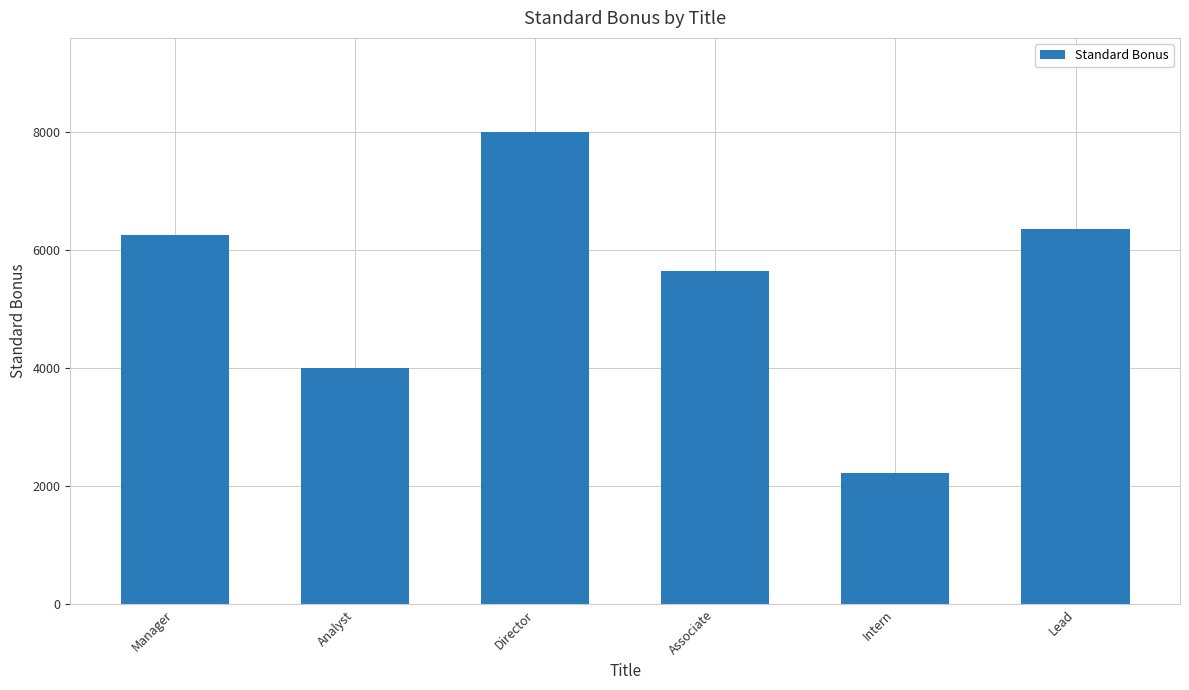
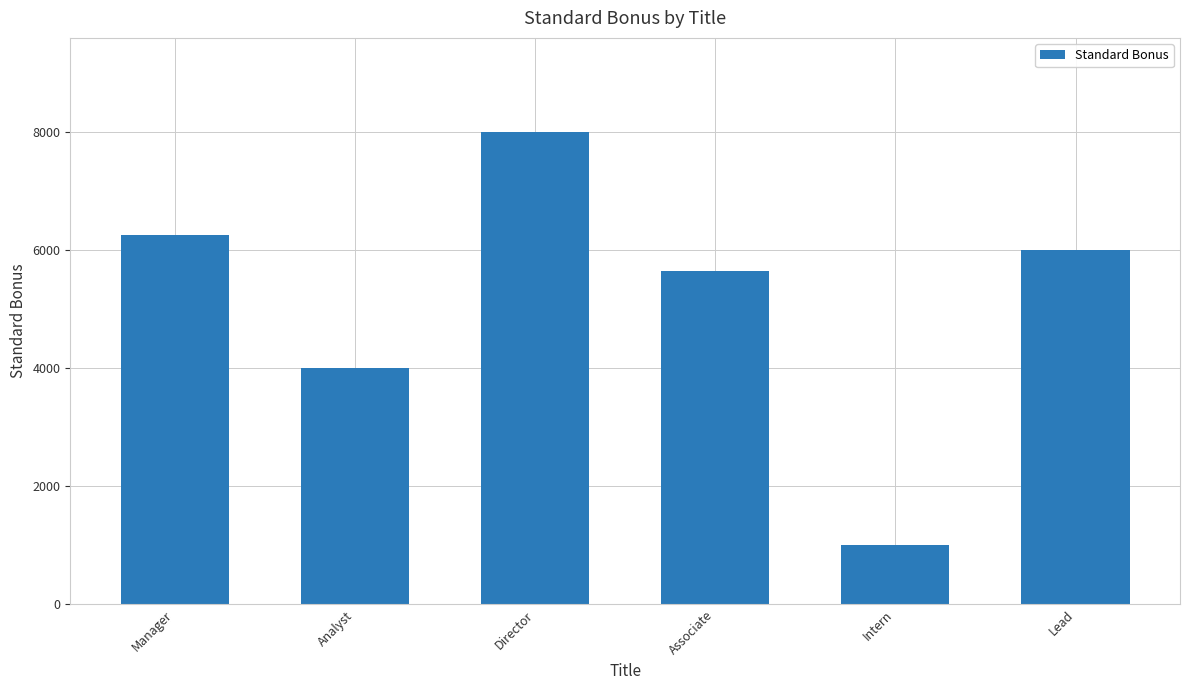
  {
    "Manager": 6300,
    "Analyst": 4000,
    "Director": 8000,
    "Associate": 5600,
-   "Intern": 2200,
-   "Lead": 6400
+   "Intern": 1000,
+   "Lead": 6000
  }
